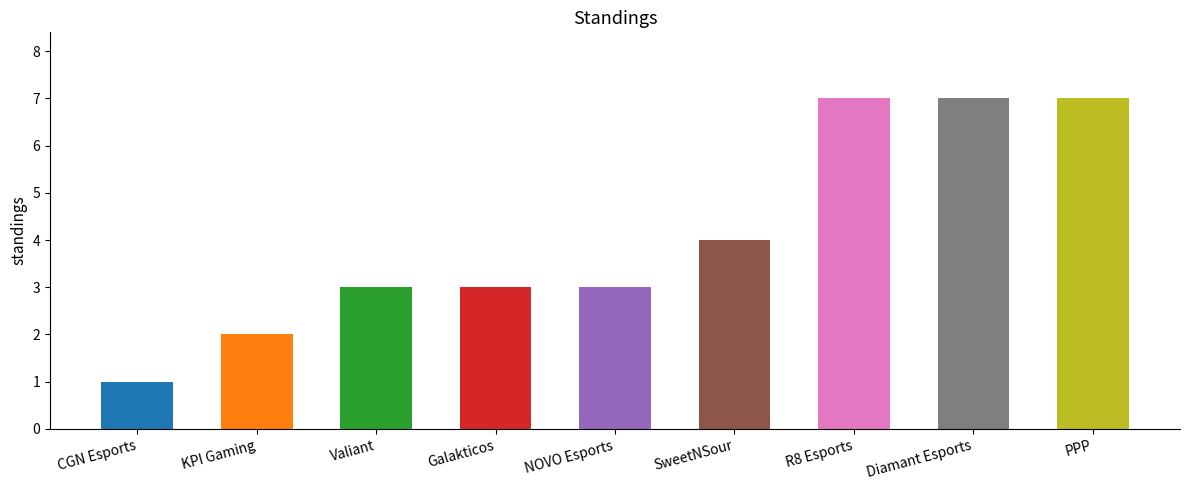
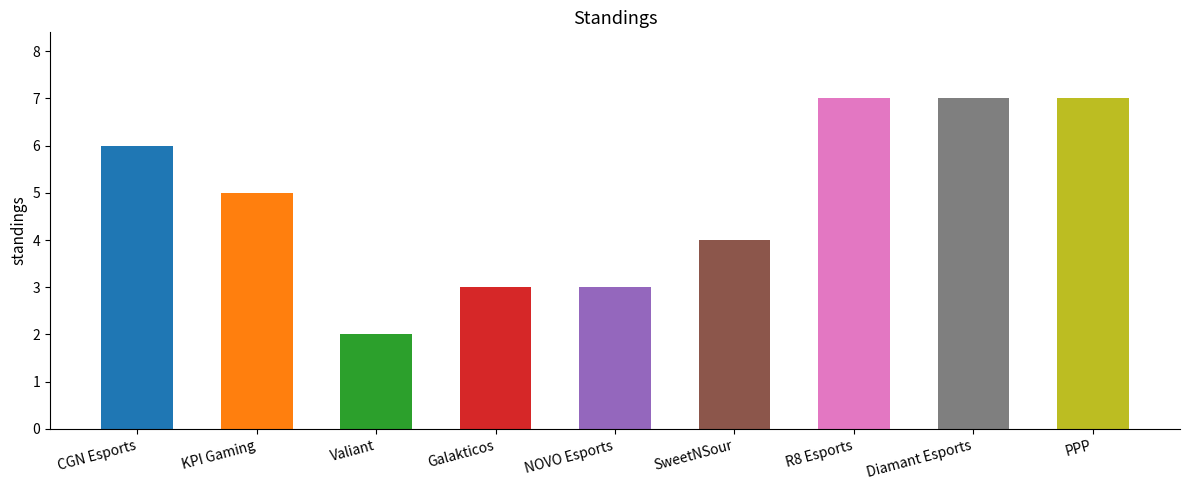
  {
-   "CGN Esports": 1,
-   "KPI Gaming": 2,
-   "Valiant": 3,
+   "CGN Esports": 6,
+   "KPI Gaming": 5,
+   "Valiant": 2,
    "Galakticos": 3,
    "NOVO Esports": 3,
    "SweetNSour": 4,
    "R8 Esports": 7,
    "Diamant Esports": 7,
    "PPP": 7
  }
